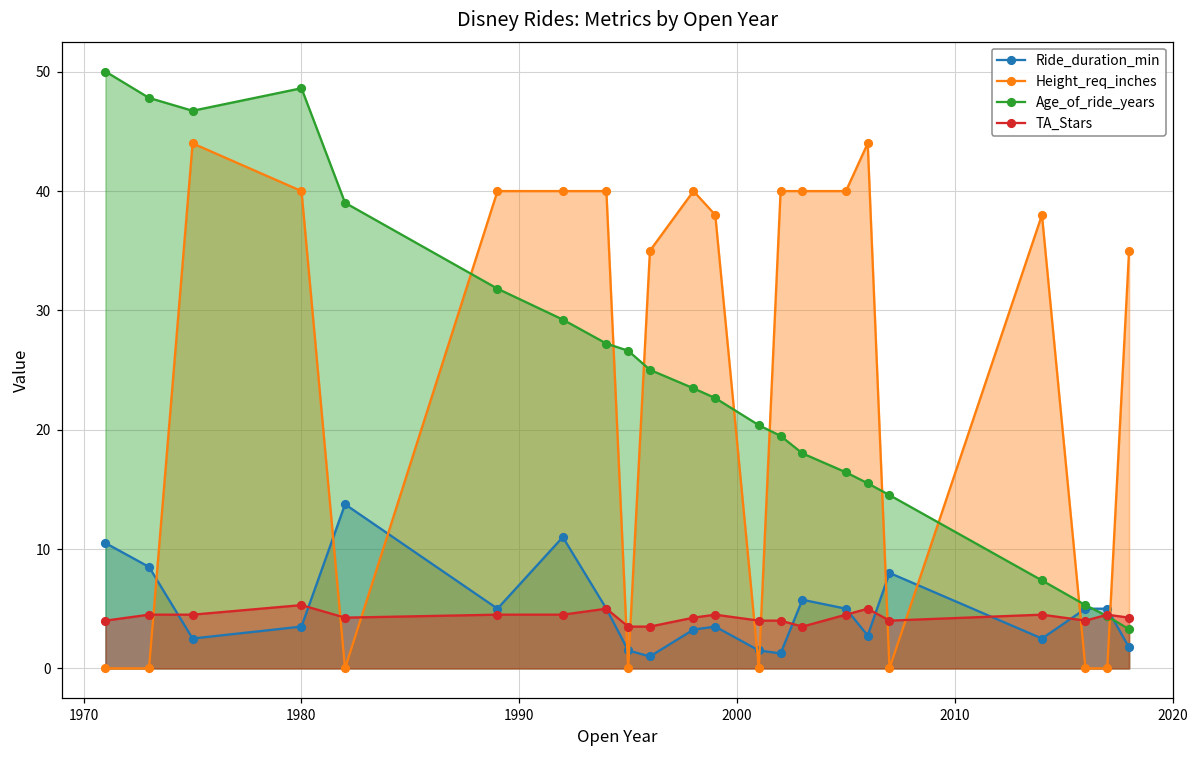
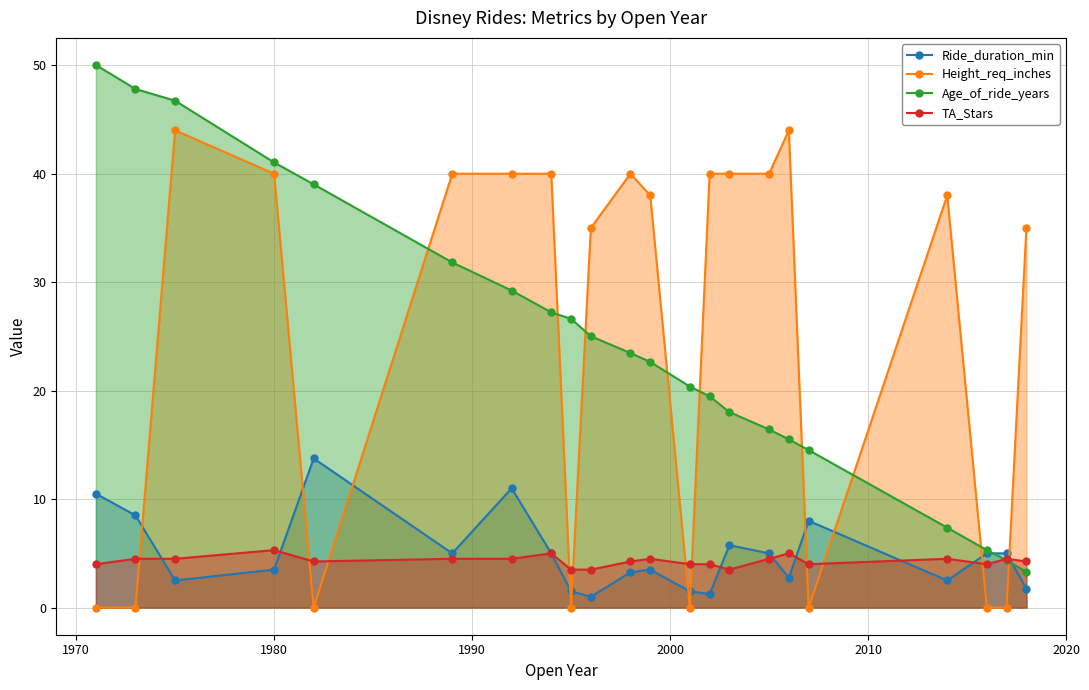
  {
    "Ride_duration_min": {
      "1980": 3.5
    },
    "Height_req_inches": {
      "1980": 40.0
    },
    "Age_of_ride_years": {
-     "1980": 48.6
+     "1980": 41.0
    },
    "TA_Stars": {
      "1980": 5.3
    }
  }
